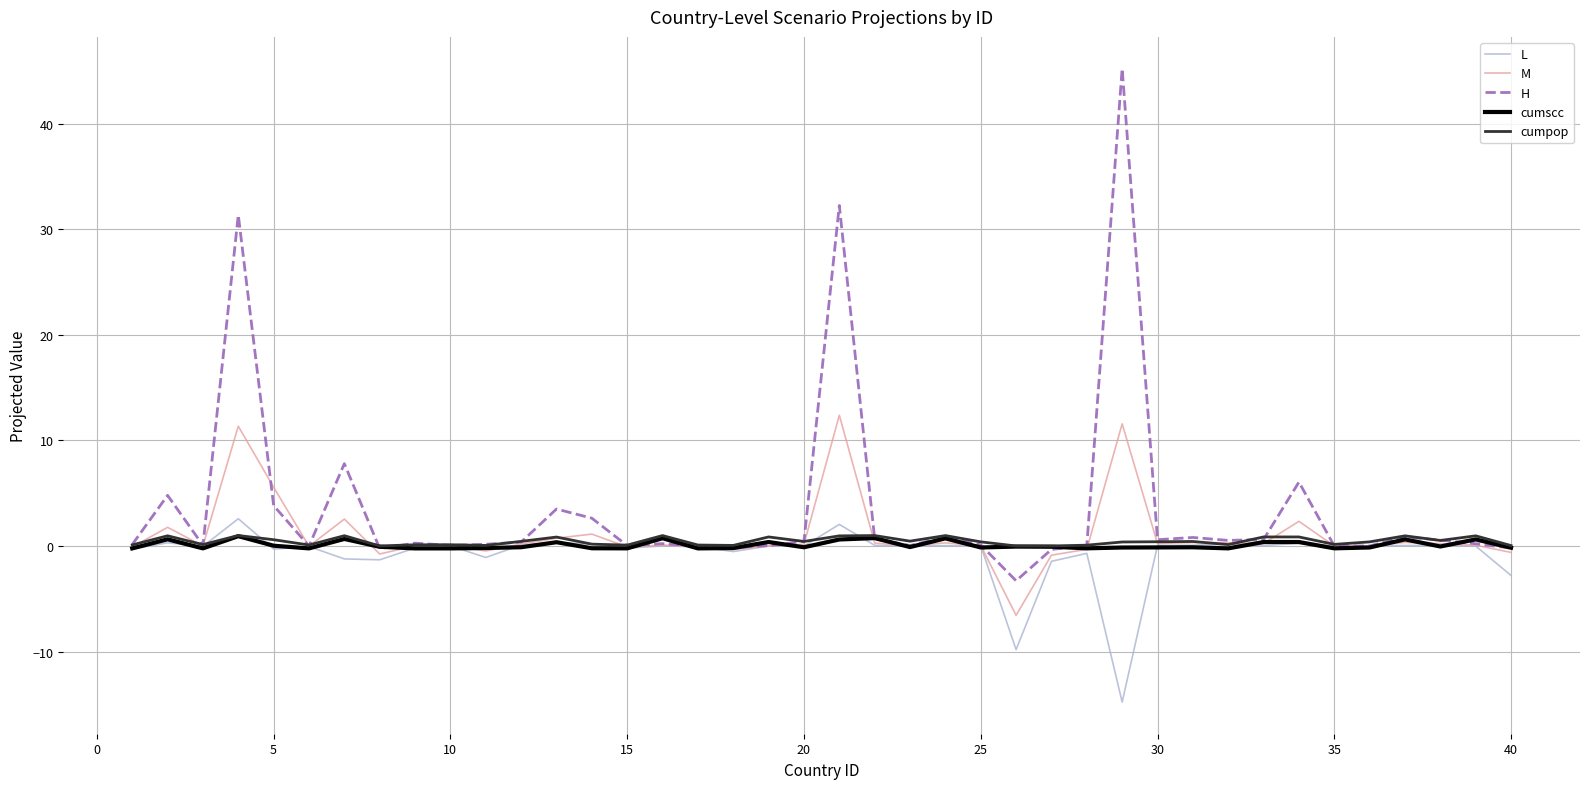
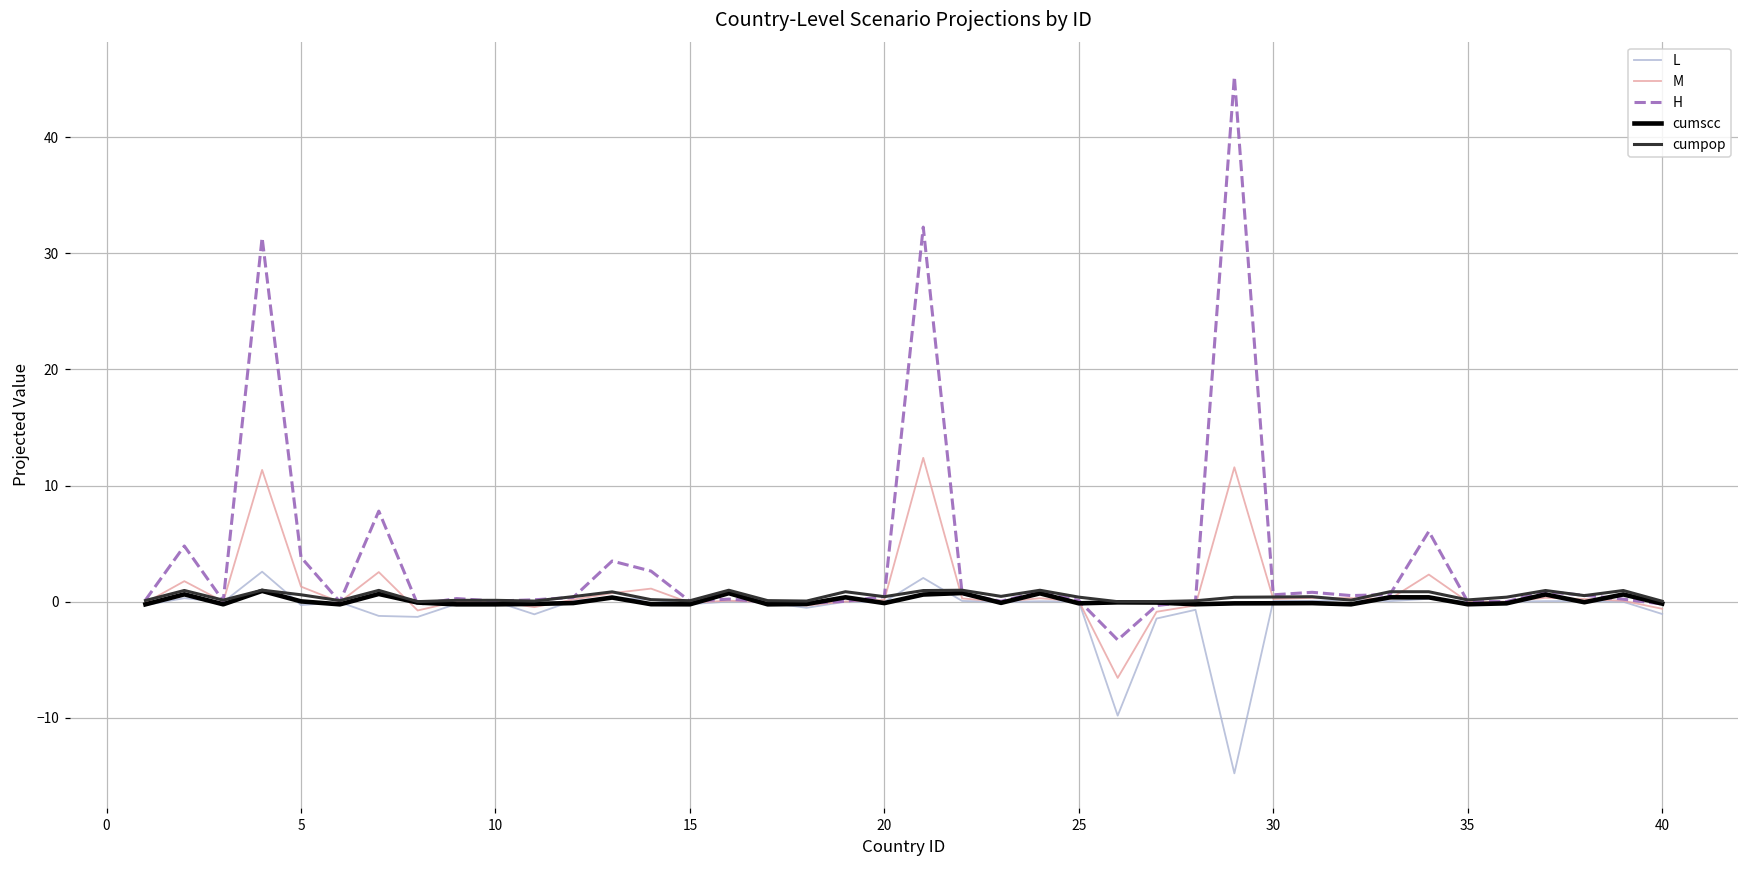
  {
    "L": {
      "5": -0.3,
-     "40": -2.8
+     "40": -1.1
    },
    "M": {
-     "5": 5.6,
+     "5": 1.3,
      "40": -0.6
    },
    "H": {
      "5": 3.8
    },
    "cumscc": {
      "5": 0.0
    },
    "cumpop": {
      "5": 0.6,
      "25": 0.4
    }
  }
